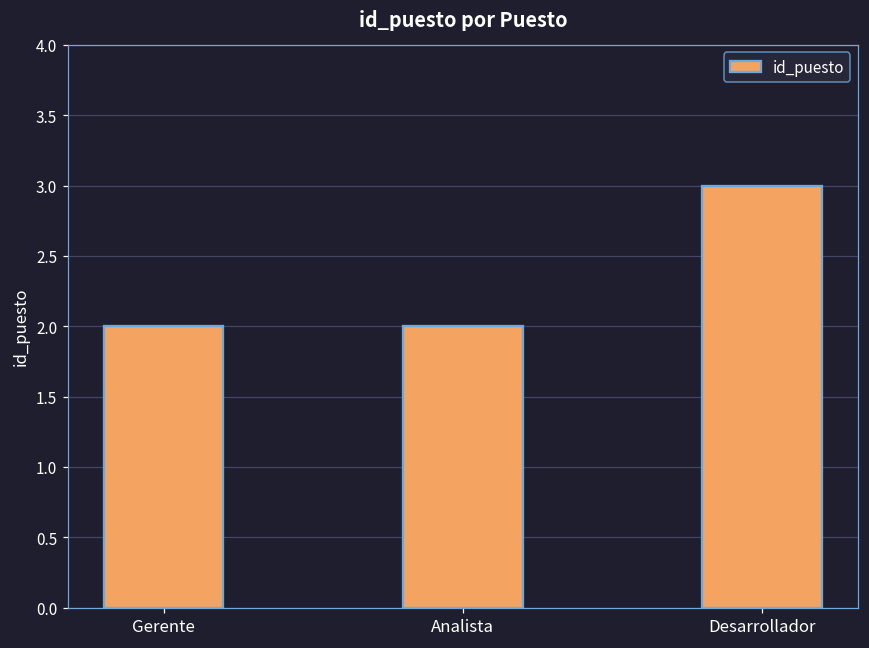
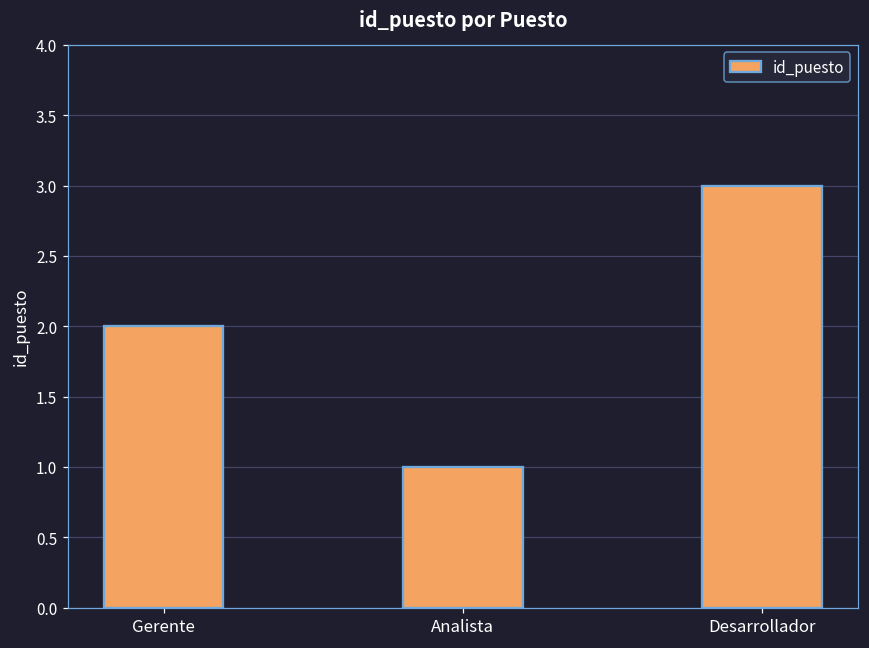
  {
    "Gerente": 2,
-   "Analista": 2,
+   "Analista": 1,
    "Desarrollador": 3
  }
